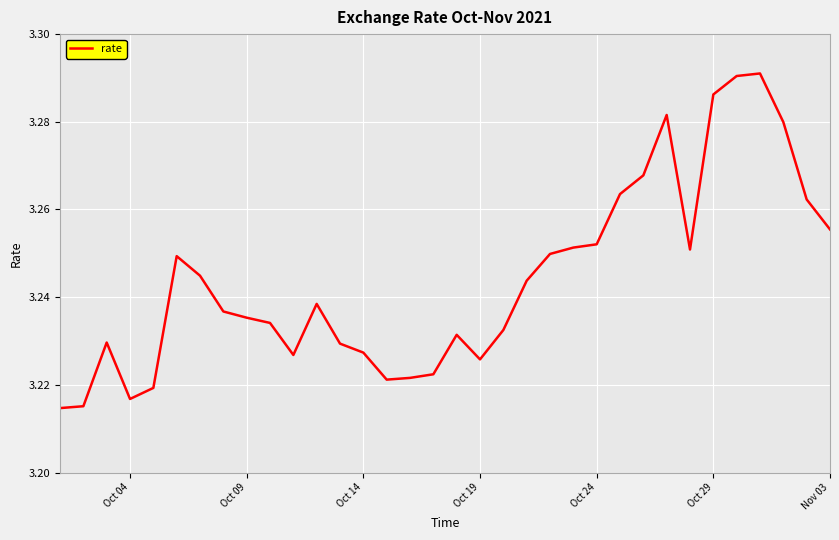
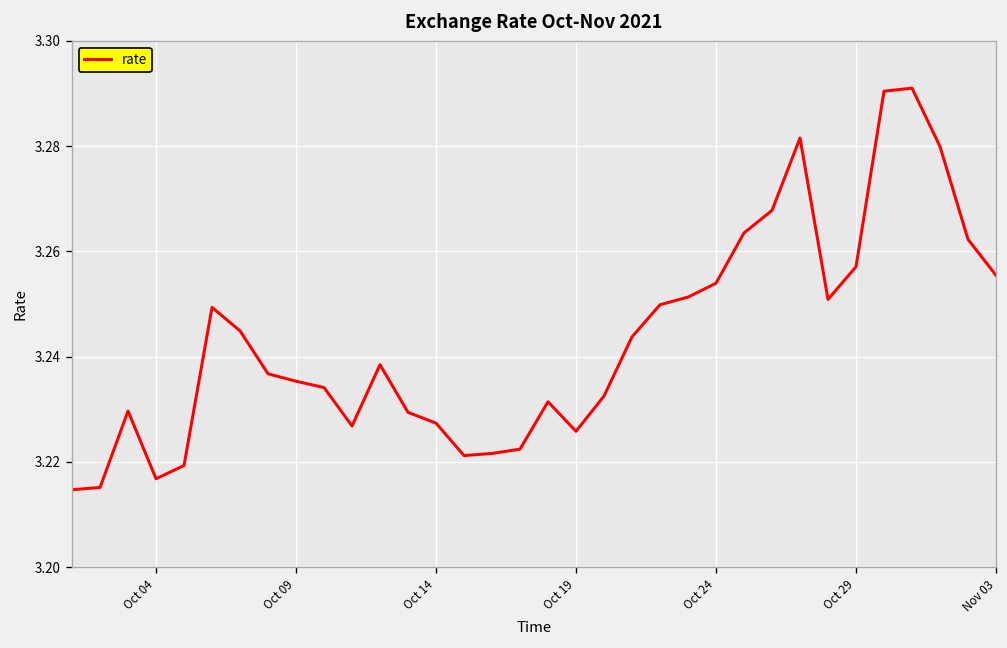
  {
    "Oct 04": 3.217,
    "Oct 09": 3.235,
    "Oct 14": 3.227,
    "Oct 19": 3.226,
-   "Oct 24": 3.252,
-   "Oct 29": 3.286,
+   "Oct 24": 3.254,
+   "Oct 29": 3.257,
    "Nov 03": 3.255
  }
